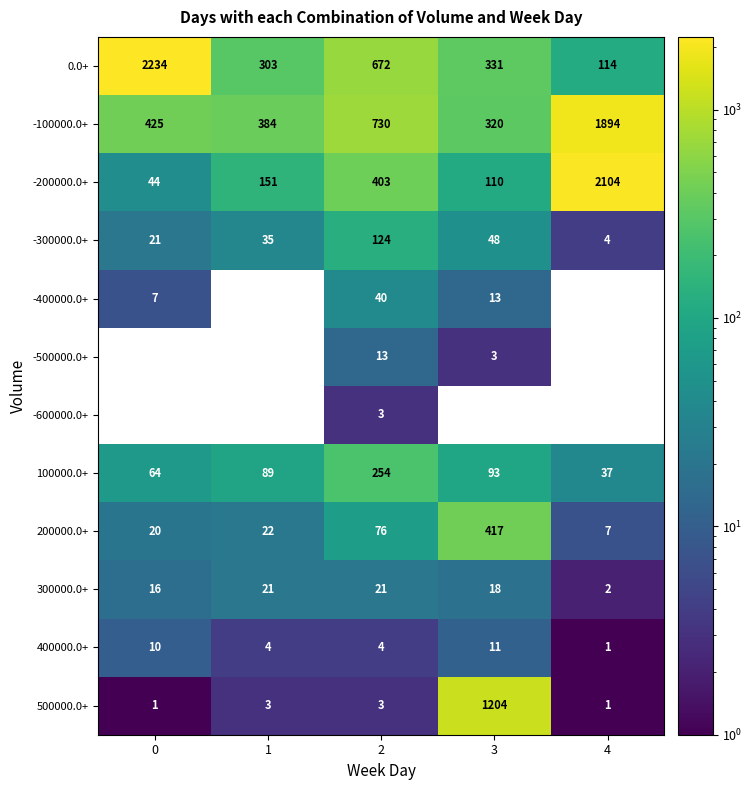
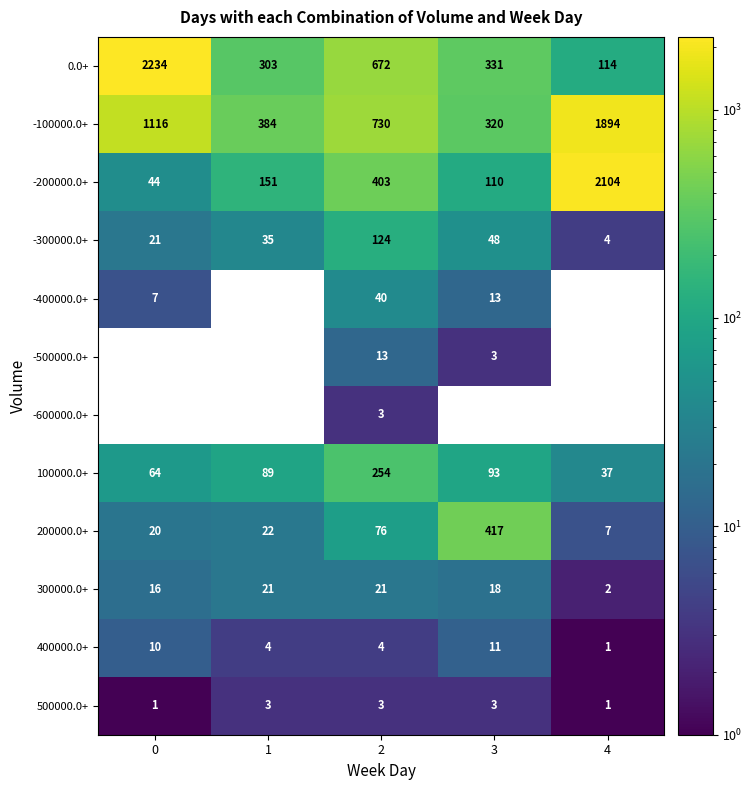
  {
    "0.0+": {
      "0": 2234,
      "1": 303,
      "2": 672,
      "3": 331,
      "4": 114
    },
    "-100000.0+": {
-     "0": 425,
+     "0": 1116,
      "1": 384,
      "2": 730,
      "3": 320,
      "4": 1894
    },
    "-200000.0+": {
      "0": 44,
      "1": 151,
      "2": 403,
      "3": 110,
      "4": 2104
    },
    "-300000.0+": {
      "0": 21,
      "1": 35,
      "2": 124,
      "3": 48,
      "4": 4
    },
    "-400000.0+": {
      "0": 7,
      "2": 40,
      "3": 13
    },
    "-500000.0+": {
      "2": 13,
      "3": 3
    },
    "-600000.0+": {
      "2": 3
    },
    "100000.0+": {
      "0": 64,
      "1": 89,
      "2": 254,
      "3": 93,
      "4": 37
    },
    "200000.0+": {
      "0": 20,
      "1": 22,
      "2": 76,
      "3": 417,
      "4": 7
    },
    "300000.0+": {
      "0": 16,
      "1": 21,
      "2": 21,
      "3": 18,
      "4": 2
    },
    "400000.0+": {
      "0": 10,
      "1": 4,
      "2": 4,
      "3": 11,
      "4": 1
    },
    "500000.0+": {
      "0": 1,
      "1": 3,
      "2": 3,
-     "3": 1204,
+     "3": 3,
      "4": 1
    }
  }
